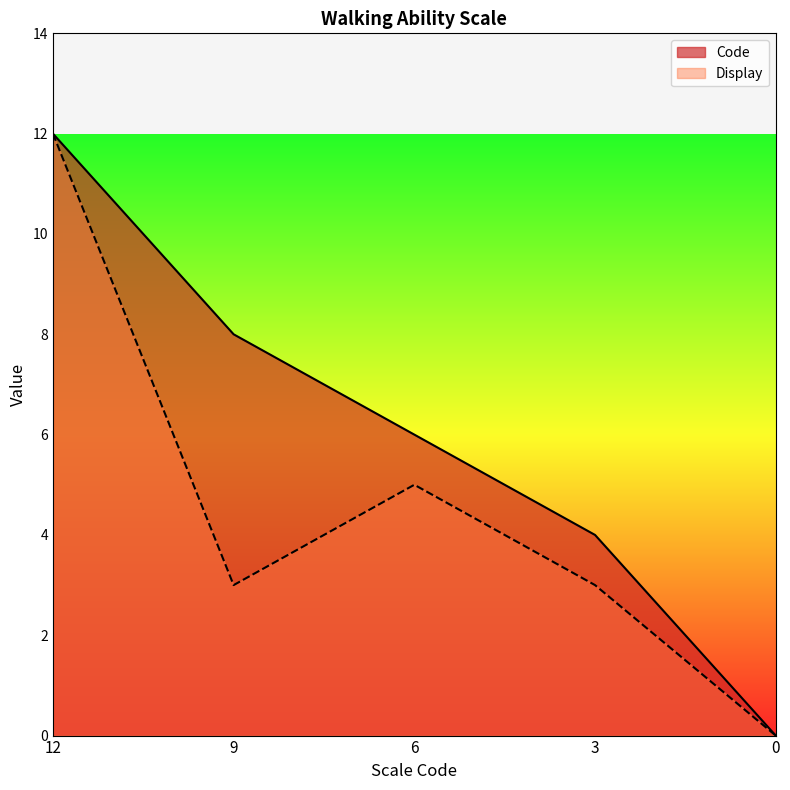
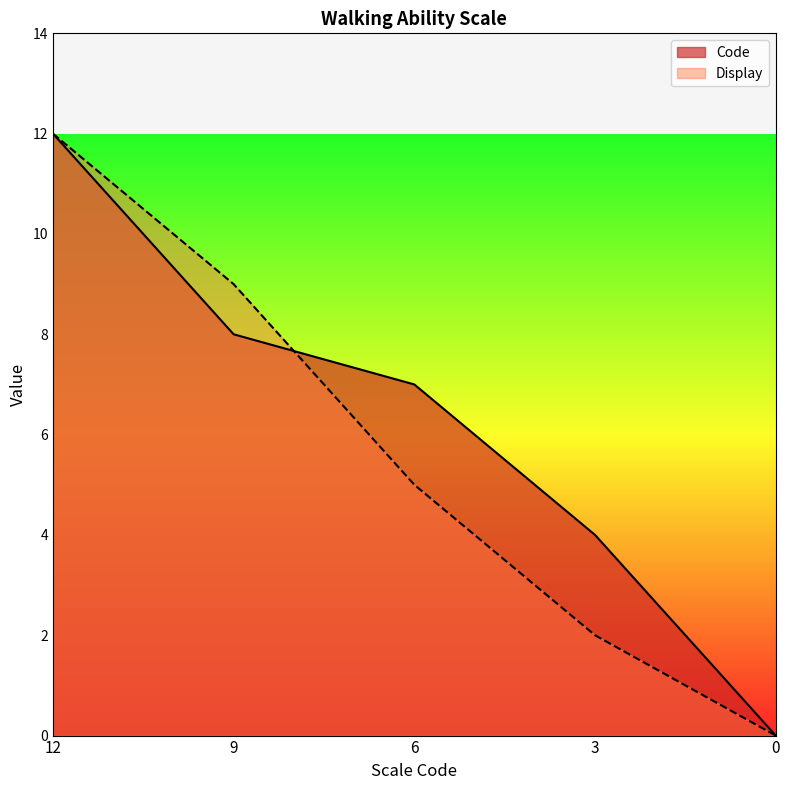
  {
    "Code": {
      "9": 8,
-     "6": 6,
+     "6": 7,
      "3": 4
    },
    "Display": {
-     "9": 3,
+     "9": 9,
      "6": 5,
-     "3": 3
+     "3": 2
    }
  }
